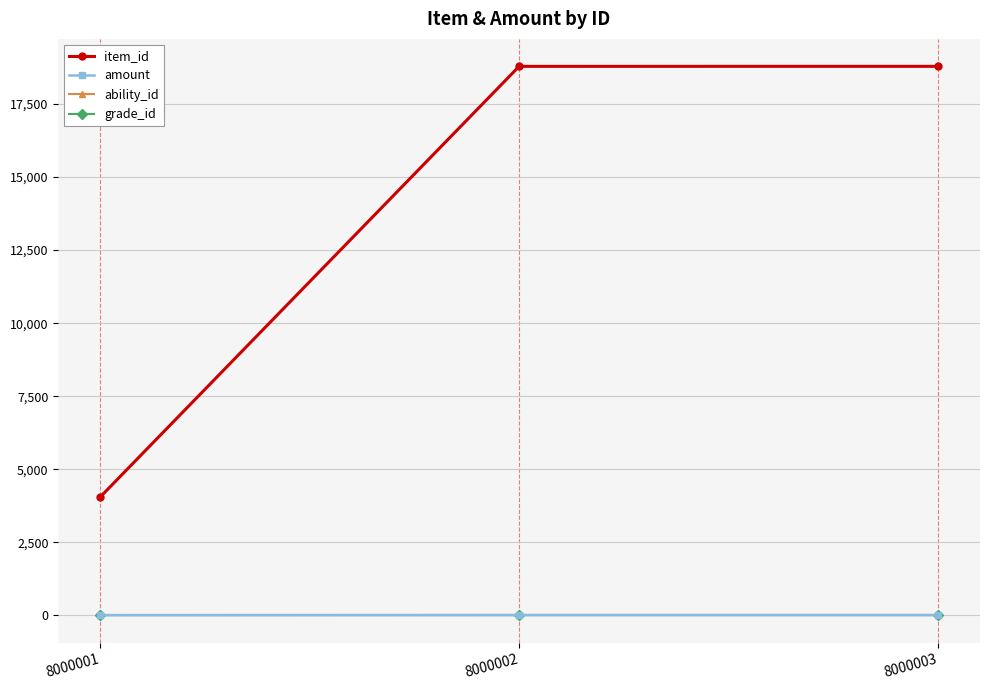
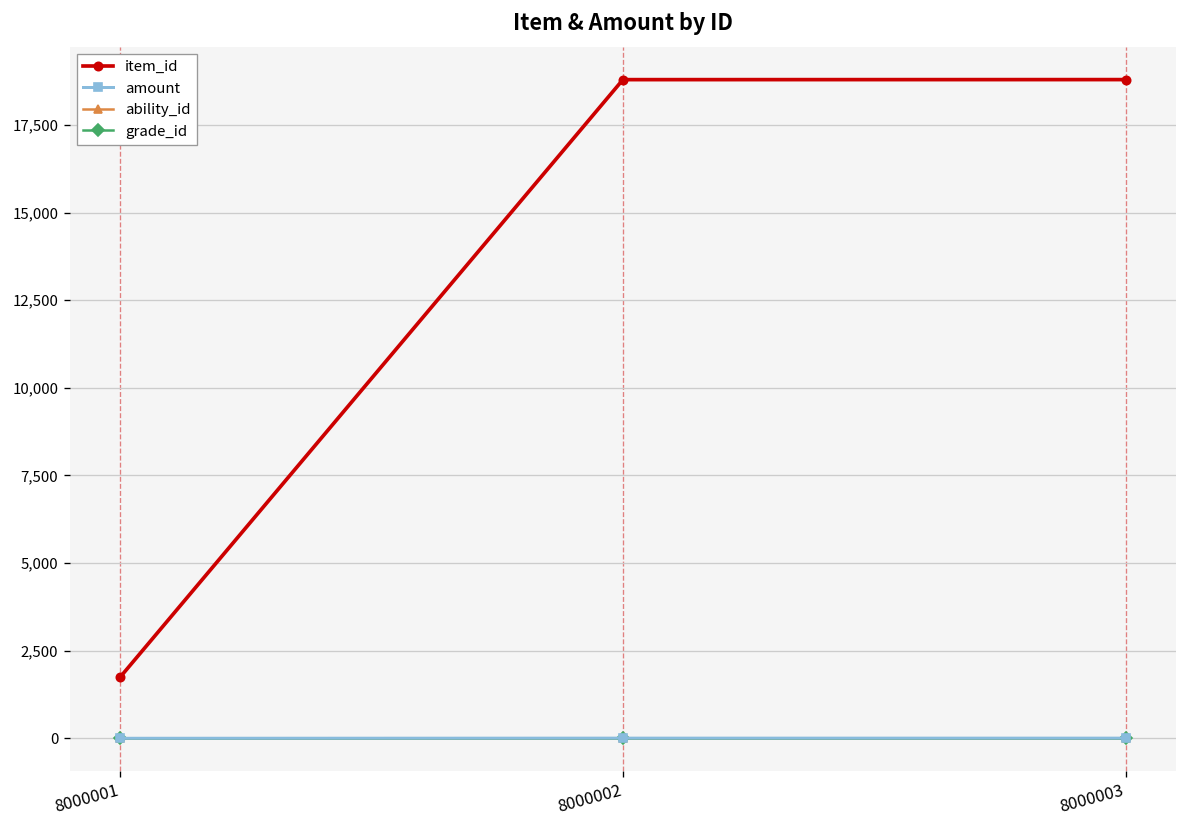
  {
    "item_id": {
-     "8000001": "4,000",
+     "8000001": "1,700",
      "8000002": "18,800",
      "8000003": "18,800"
    },
    "grade_id": {
      "8000001": "0",
      "8000002": "0",
      "8000003": "0"
    }
  }
